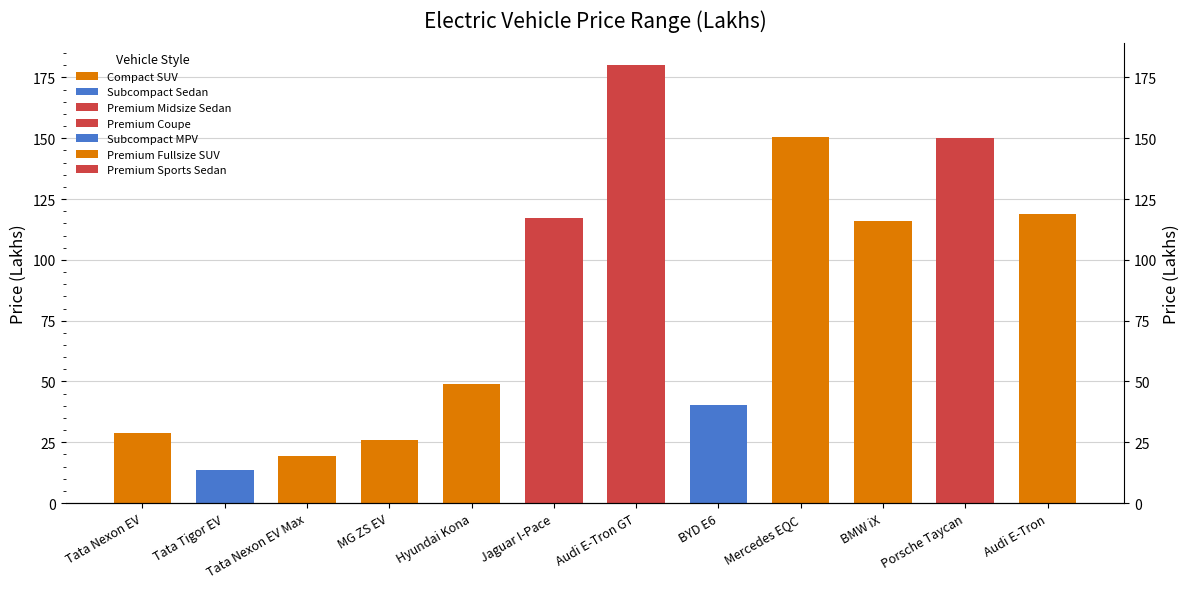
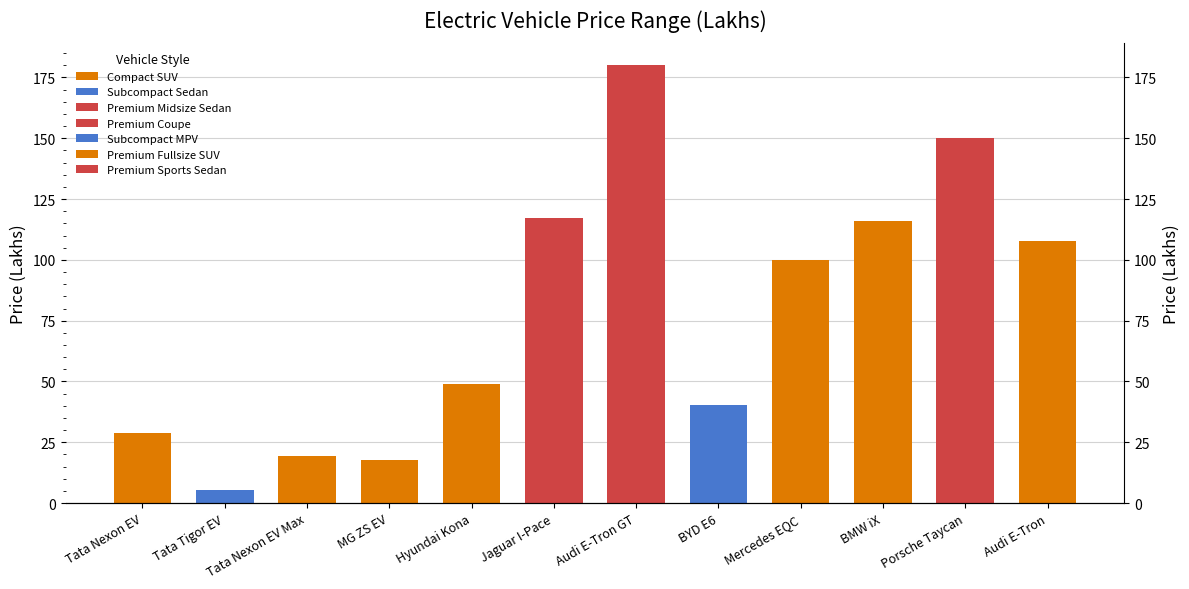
  {
    "Tata Nexon EV": 29,
-   "Tata Tigor EV": 14,
+   "Tata Tigor EV": 5,
    "Tata Nexon EV Max": 19,
-   "MG ZS EV": 26,
+   "MG ZS EV": 18,
    "Hyundai Kona": 49,
    "Jaguar I-Pace": 117,
    "Audi E-Tron GT": 180,
    "BYD E6": 40,
-   "Mercedes EQC": 151,
+   "Mercedes EQC": 100,
    "BMW iX": 116,
    "Porsche Taycan": 150,
-   "Audi E-Tron": 119
+   "Audi E-Tron": 108
  }
